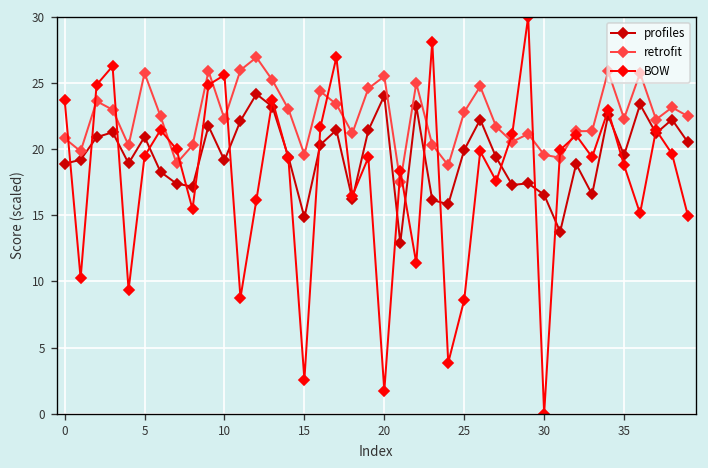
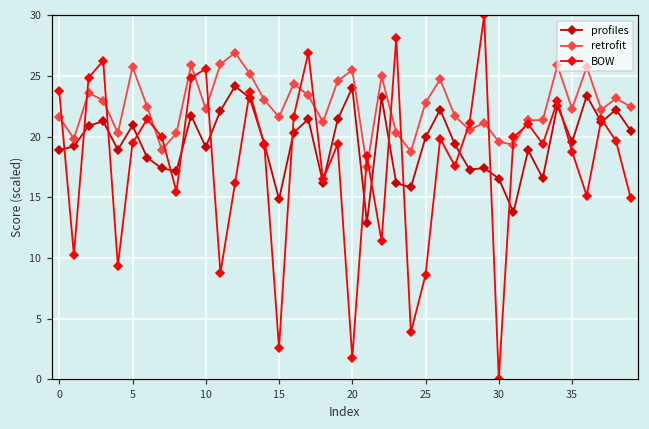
  {
    "retrofit": {
-     "0": 20.8,
+     "0": 21.6,
      "5": 25.7,
      "10": 22.3,
-     "15": 19.6,
+     "15": 21.6,
      "20": 25.5,
      "25": 22.8,
      "30": 19.6,
      "35": 22.3
    }
  }
